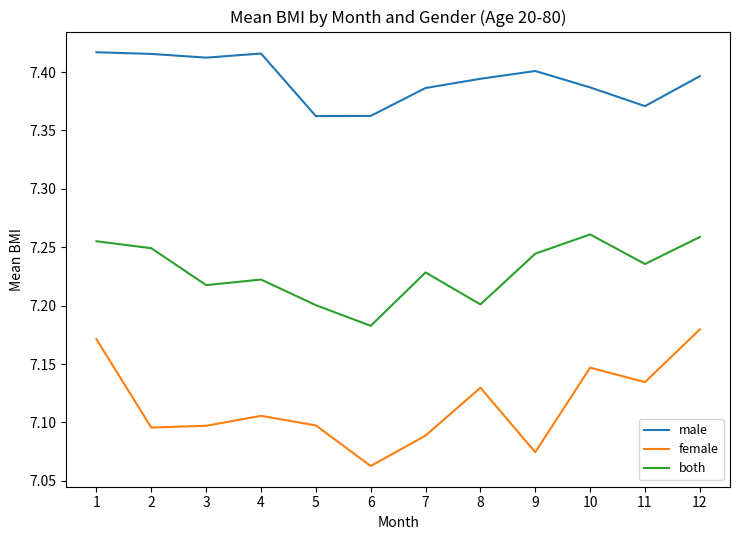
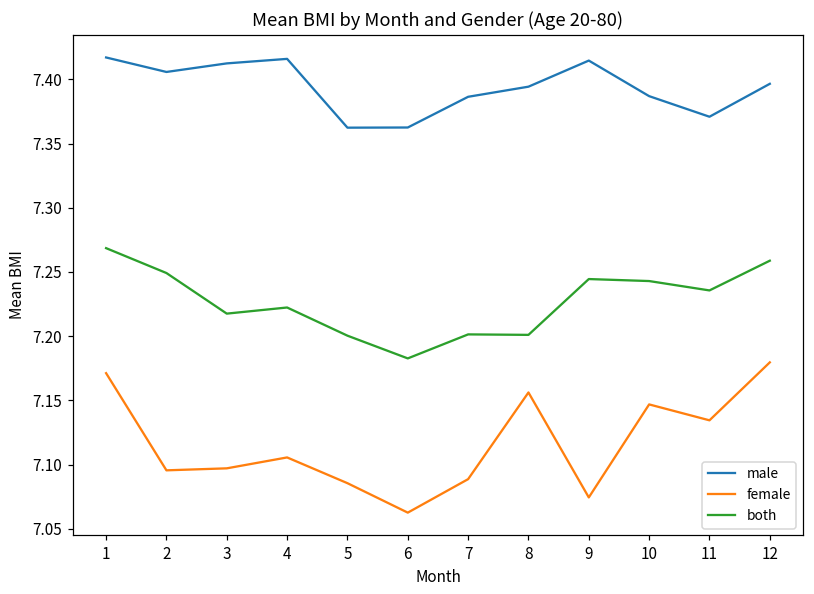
  {
    "male": {
      "1": 7.417,
-     "2": 7.416,
+     "2": 7.406,
      "3": 7.412,
      "4": 7.416,
      "5": 7.362,
      "6": 7.362,
      "7": 7.386,
      "8": 7.394,
-     "9": 7.401,
+     "9": 7.415,
      "10": 7.387,
      "11": 7.371,
      "12": 7.396
    },
    "female": {
      "1": 7.171,
      "2": 7.096,
      "3": 7.097,
      "4": 7.106,
-     "5": 7.097,
+     "5": 7.086,
      "6": 7.063,
      "7": 7.089,
-     "8": 7.130,
+     "8": 7.156,
      "9": 7.075,
      "10": 7.147,
      "11": 7.135,
      "12": 7.180
    },
    "both": {
-     "1": 7.255,
+     "1": 7.269,
      "2": 7.249,
      "3": 7.218,
      "4": 7.222,
      "5": 7.200,
      "6": 7.183,
-     "7": 7.228,
+     "7": 7.201,
      "8": 7.201,
      "9": 7.244,
-     "10": 7.261,
+     "10": 7.243,
      "11": 7.236,
      "12": 7.259
    }
  }
